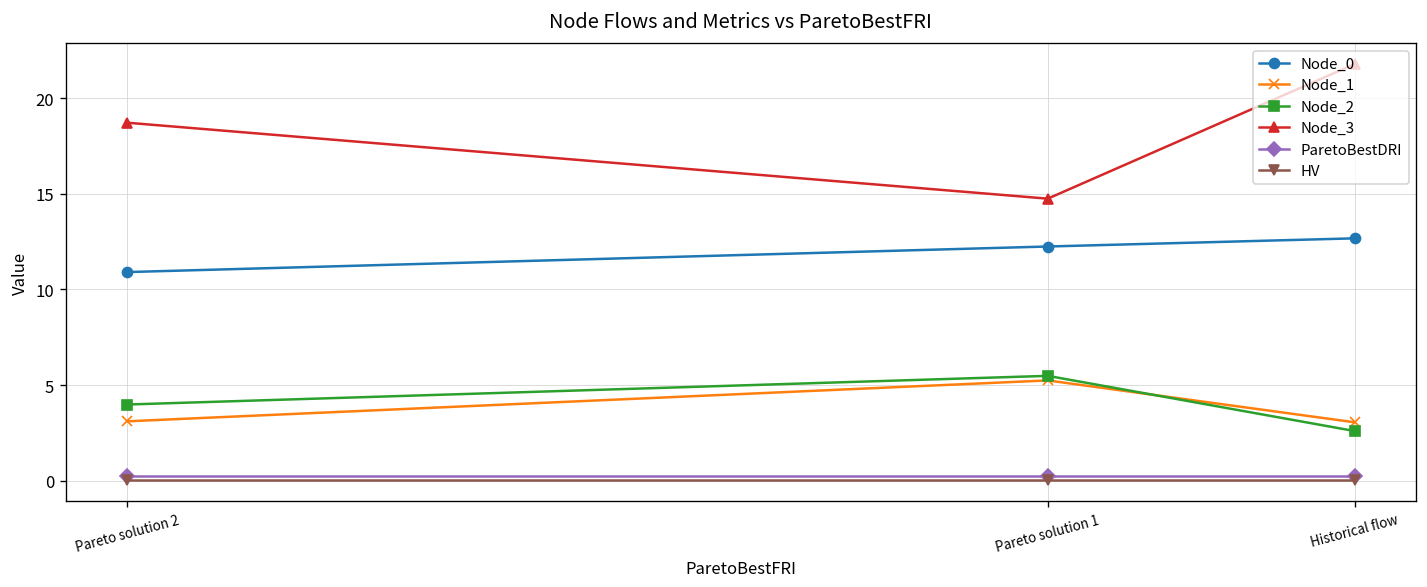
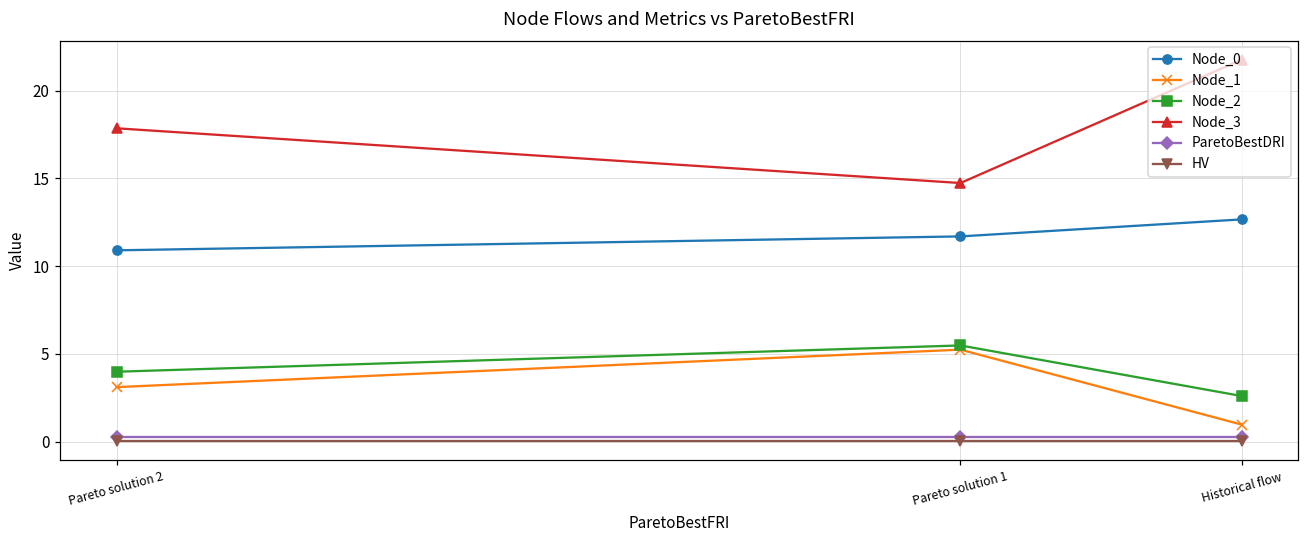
  {
    "Node_0": {
      "Pareto solution 2": 10.9,
-     "Pareto solution 1": 12.2,
+     "Pareto solution 1": 11.7,
      "Historical flow": 12.7
    },
    "Node_1": {
      "Pareto solution 2": 3.1,
      "Pareto solution 1": 5.2,
-     "Historical flow": 3.1
+     "Historical flow": 1.0
    },
    "Node_2": {
      "Pareto solution 2": 4.0,
      "Pareto solution 1": 5.5,
      "Historical flow": 2.6
    },
    "Node_3": {
-     "Pareto solution 2": 18.7,
+     "Pareto solution 2": 17.9,
      "Pareto solution 1": 14.7
    },
    "ParetoBestDRI": {
      "Pareto solution 2": 0.2,
      "Pareto solution 1": 0.2,
      "Historical flow": 0.2
    },
    "HV": {
      "Pareto solution 2": 0.0,
      "Pareto solution 1": 0.0,
      "Historical flow": 0.0
    }
  }
